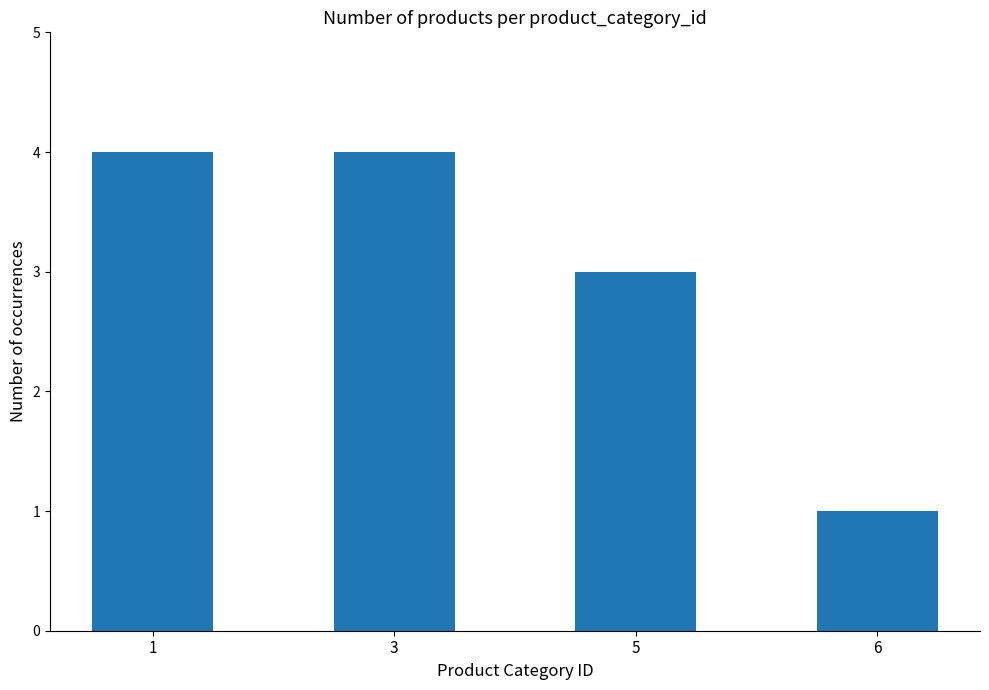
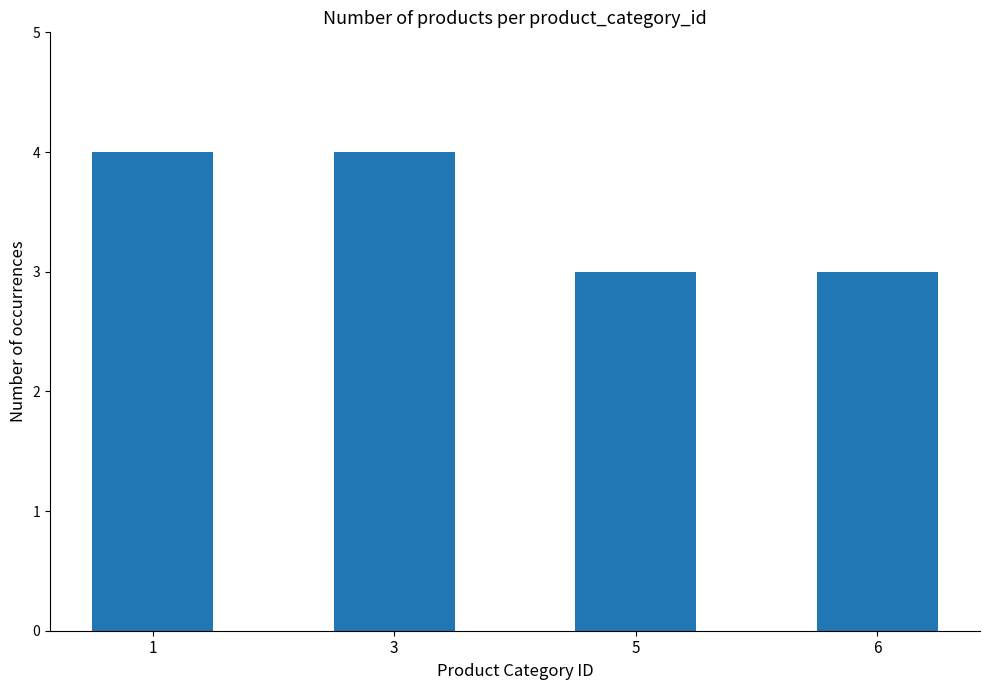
  {
    "1": 4,
    "3": 4,
    "5": 3,
-   "6": 1
+   "6": 3
  }
